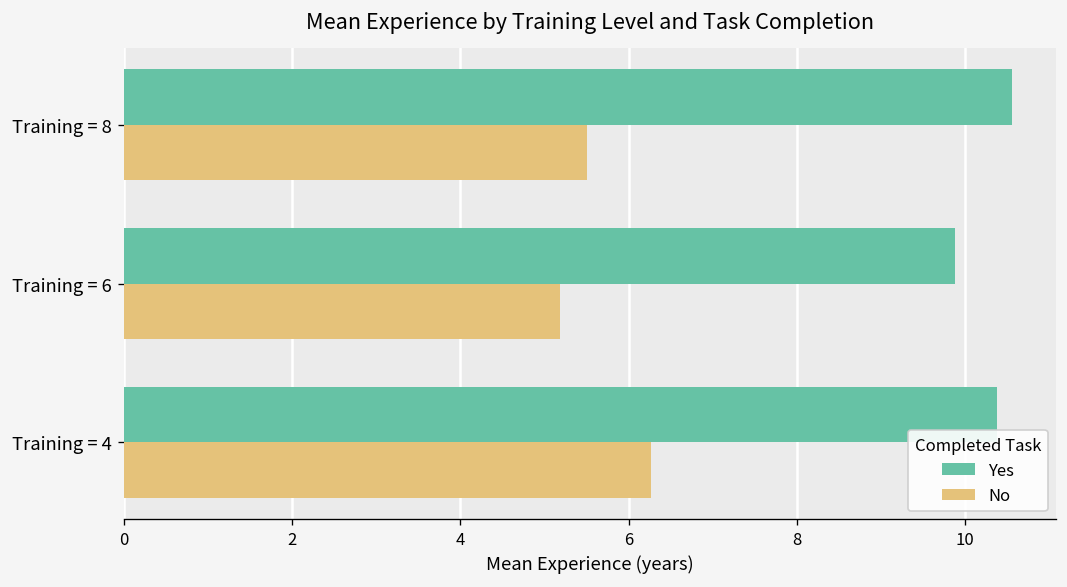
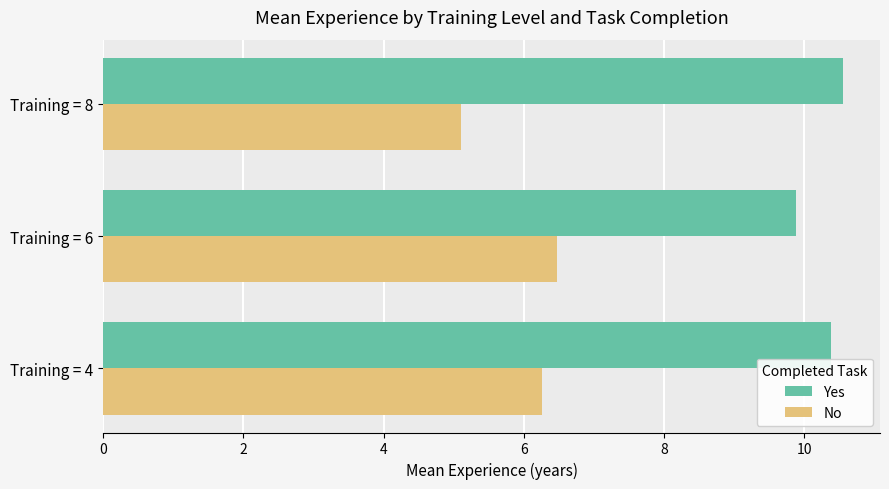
  {
    "Yes": {
      "Training = 8": 10.6,
      "Training = 6": 9.9,
      "Training = 4": 10.4
    },
    "No": {
-     "Training = 8": 5.5,
-     "Training = 6": 5.2,
+     "Training = 8": 5.1,
+     "Training = 6": 6.5,
      "Training = 4": 6.3
    }
  }
